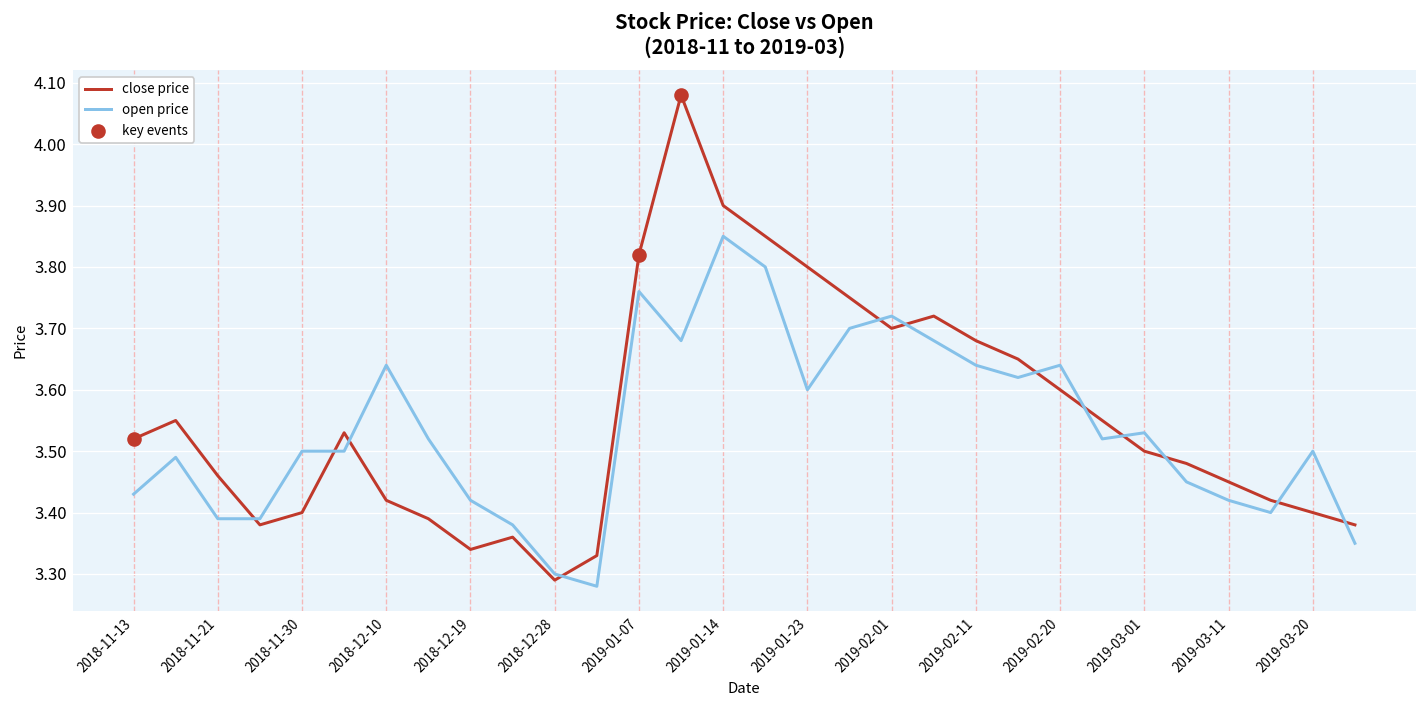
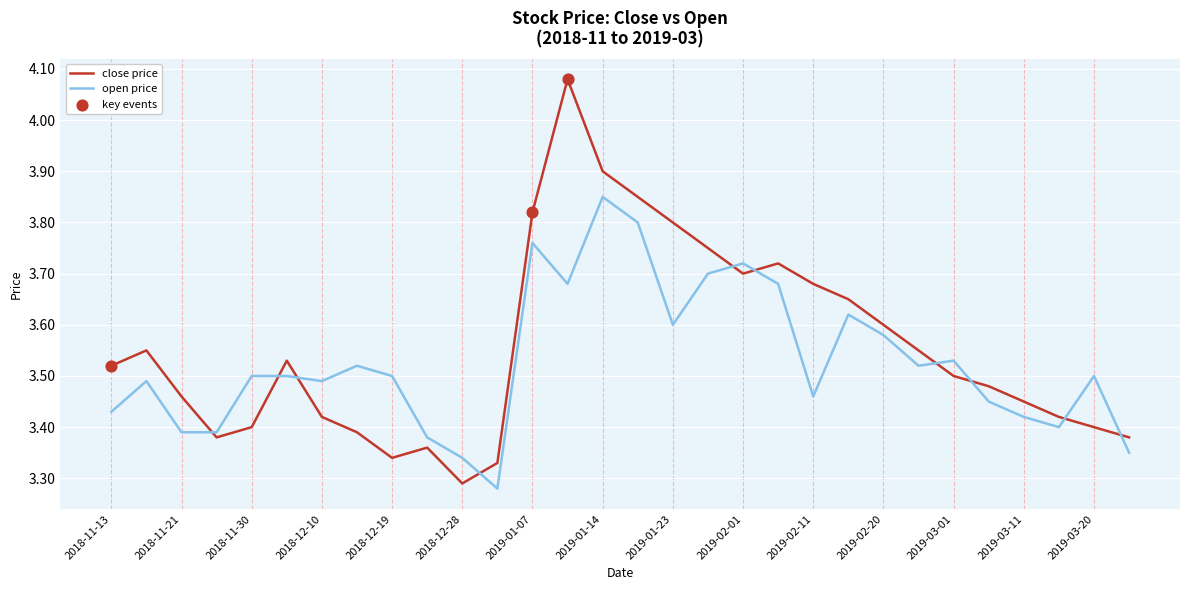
  {
    "open price": {
      "2018-11-13": 3.43,
      "2018-11-21": 3.39,
      "2018-11-30": 3.50,
-     "2018-12-10": 3.64,
-     "2018-12-19": 3.42,
-     "2018-12-28": 3.30,
+     "2018-12-10": 3.49,
+     "2018-12-19": 3.50,
+     "2018-12-28": 3.34,
      "2019-01-07": 3.76,
      "2019-01-14": 3.85,
      "2019-01-23": 3.60,
      "2019-02-01": 3.72,
-     "2019-02-11": 3.64,
-     "2019-02-20": 3.64,
+     "2019-02-11": 3.46,
+     "2019-02-20": 3.58,
      "2019-03-01": 3.53,
      "2019-03-11": 3.42,
      "2019-03-20": 3.50
    }
  }
